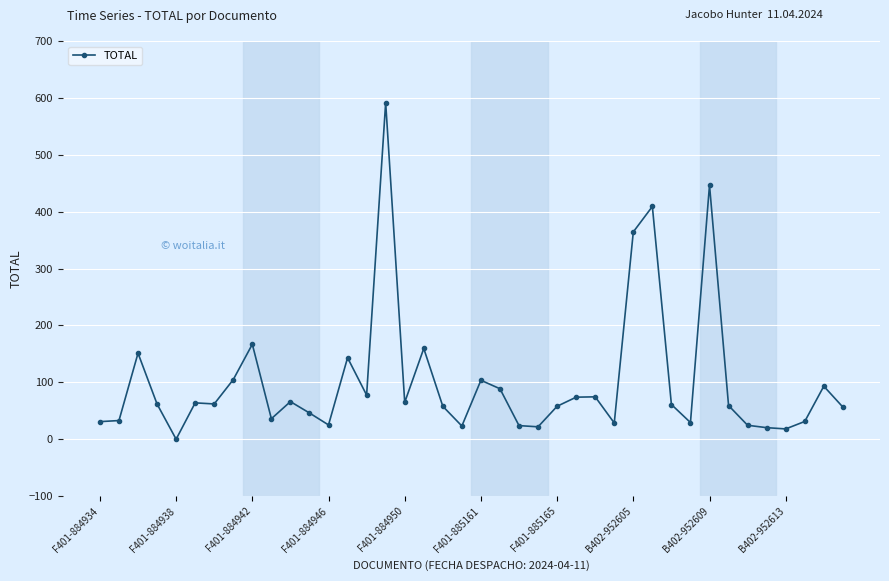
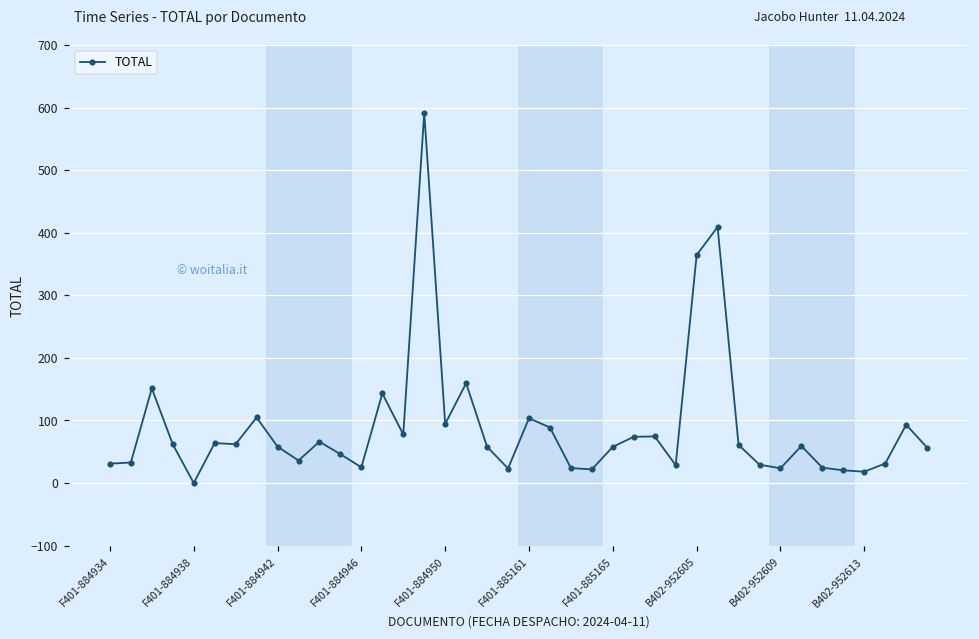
  {
    "F401-884934": 30,
    "F401-884938": 0,
-   "F401-884942": 170,
+   "F401-884942": 60,
    "F401-884946": 30,
-   "F401-884950": 60,
+   "F401-884950": 90,
    "F401-885161": 100,
    "F401-885165": 60,
    "B402-952605": 360,
-   "B402-952609": 450,
+   "B402-952609": 20,
    "B402-952613": 20
  }
